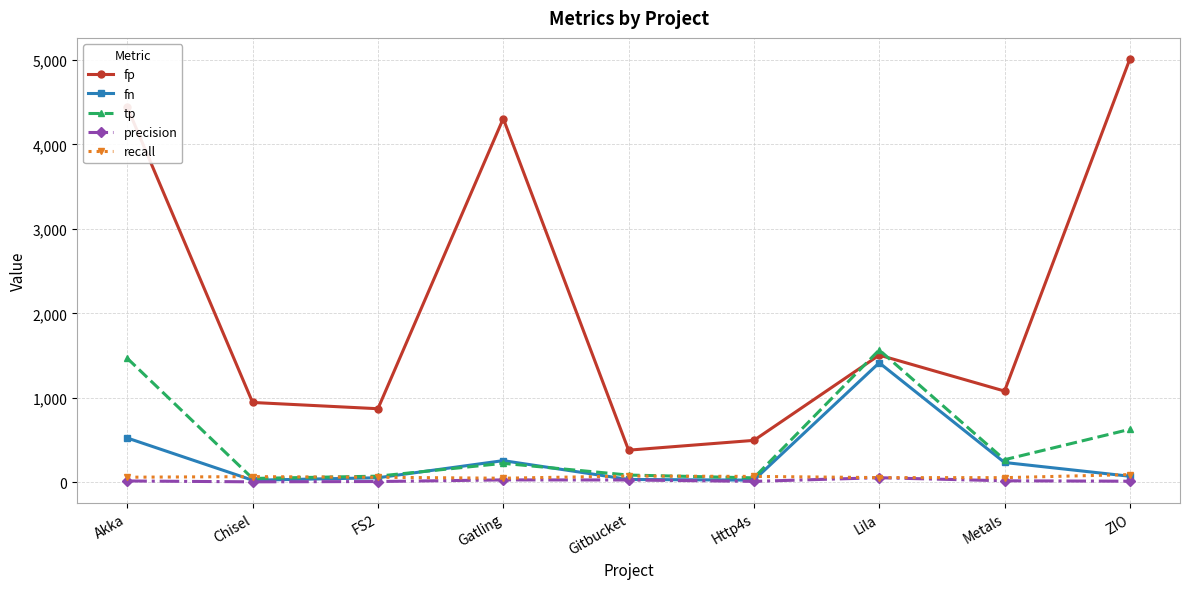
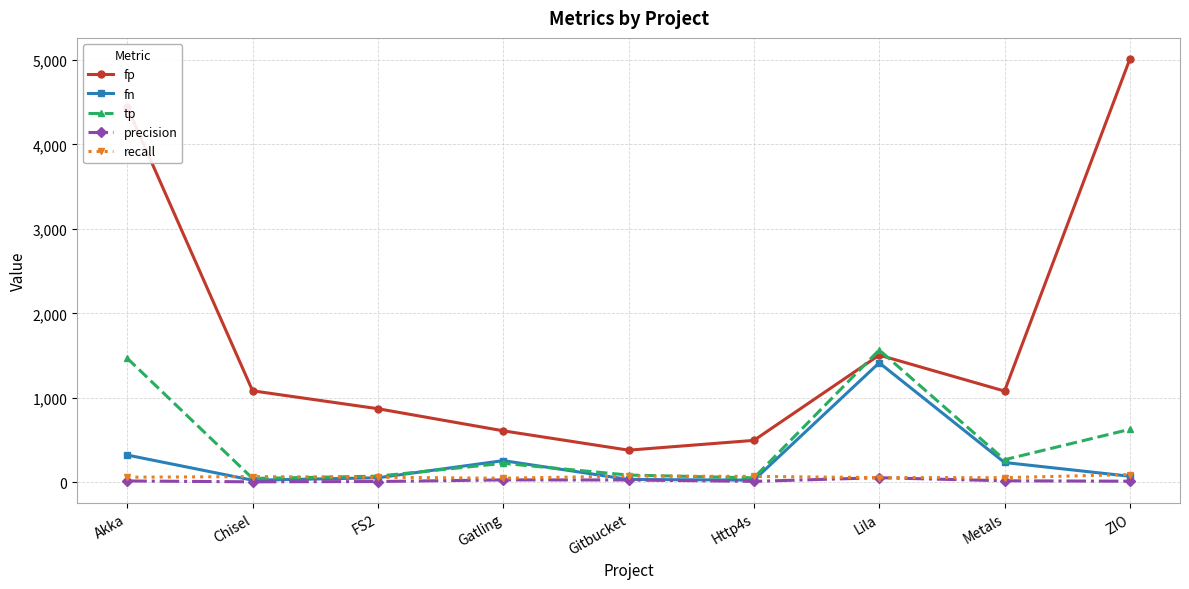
  {
    "fp": {
-     "Chisel": "900",
+     "Chisel": "1,100",
      "FS2": "900",
-     "Gatling": "4,300",
+     "Gatling": "600",
      "Gitbucket": "400",
      "Http4s": "500",
      "Lila": "1,500",
      "Metals": "1,100",
      "ZIO": "5,000"
    },
    "fn": {
-     "Akka": "500",
+     "Akka": "300",
      "Gatling": "300",
      "Lila": "1,400",
      "Metals": "200"
    },
    "tp": {
      "Akka": "1,500",
      "Gatling": "200",
      "Lila": "1,600",
      "Metals": "300",
      "ZIO": "600"
    },
    "precision": {
      "Akka": "0",
      "FS2": "0",
      "Metals": "0",
      "ZIO": "0"
    },
    "recall": {
      "Akka": "100",
      "Metals": "100"
    }
  }
